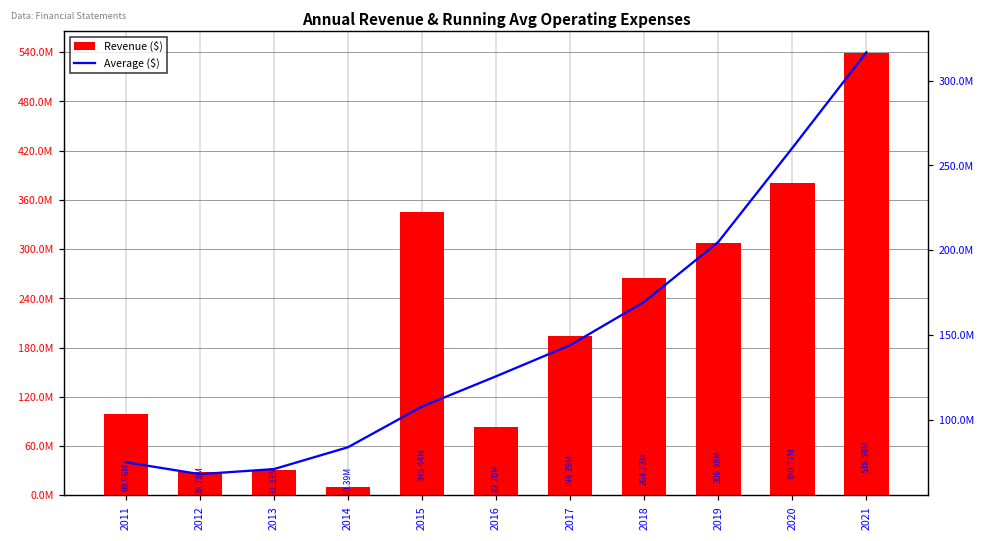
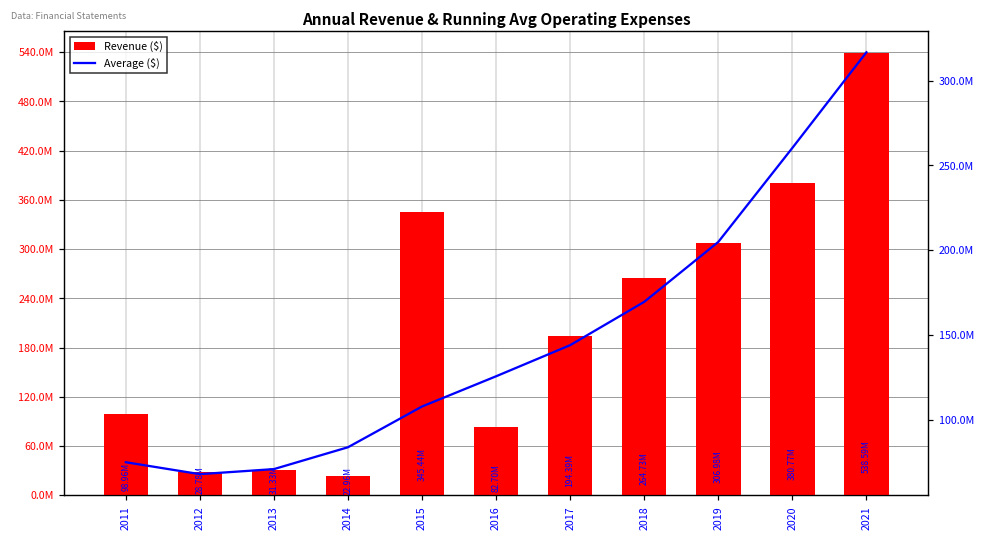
  {
    "Revenue ($)": {
-     "2014": "10.39M",
+     "2014": "22.96M",
      "2015": "345.44M",
      "2016": "82.70M",
      "2017": "194.39M",
      "2018": "264.73M",
      "2019": "306.98M",
      "2020": "380.77M",
      "2021": "538.59M"
    }
  }
